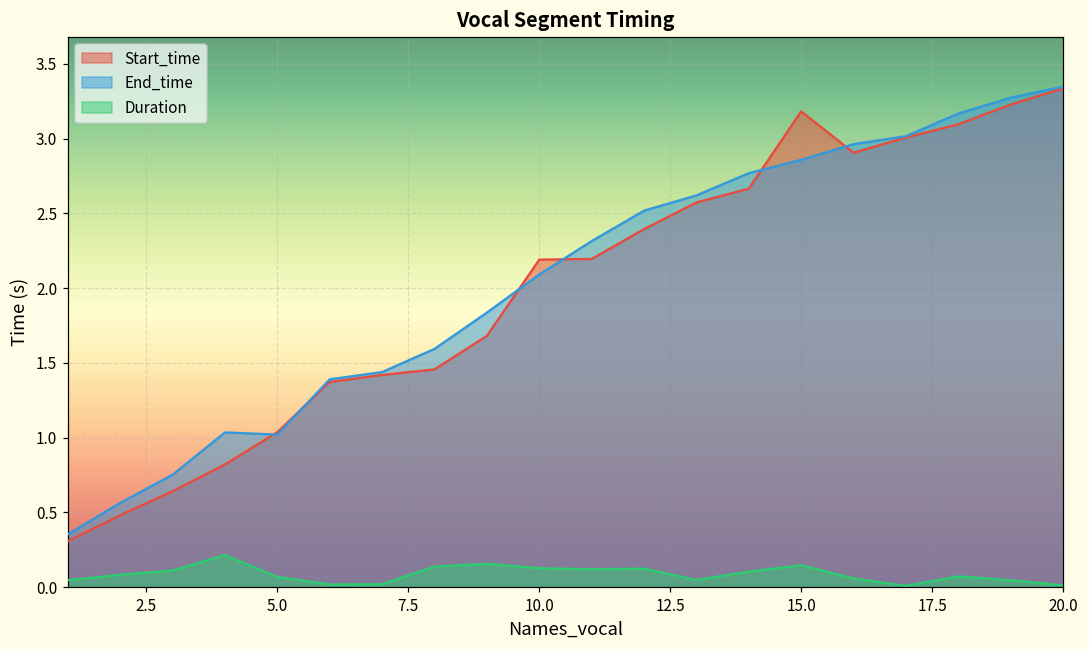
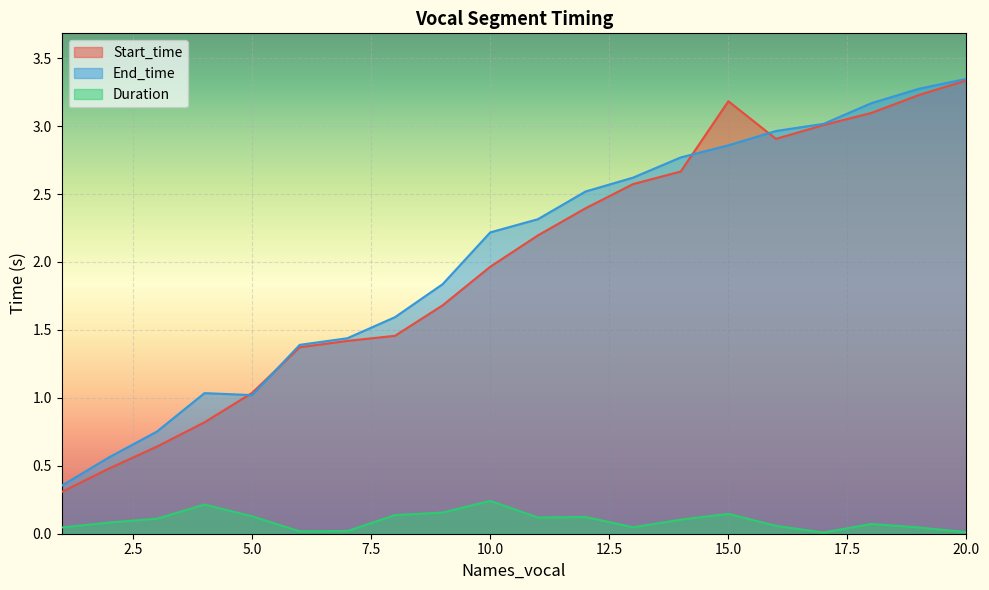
  {
    "Start_time": {
-     "10.0": 2.19,
+     "10.0": 1.97,
      "15.0": 3.18
    },
    "End_time": {
-     "10.0": 2.09,
+     "10.0": 2.22,
      "15.0": 2.86
    },
    "Duration": {
-     "5.0": 0.07,
-     "10.0": 0.13,
+     "5.0": 0.13,
+     "10.0": 0.24,
      "15.0": 0.15,
      "20.0": 0.01
    }
  }
